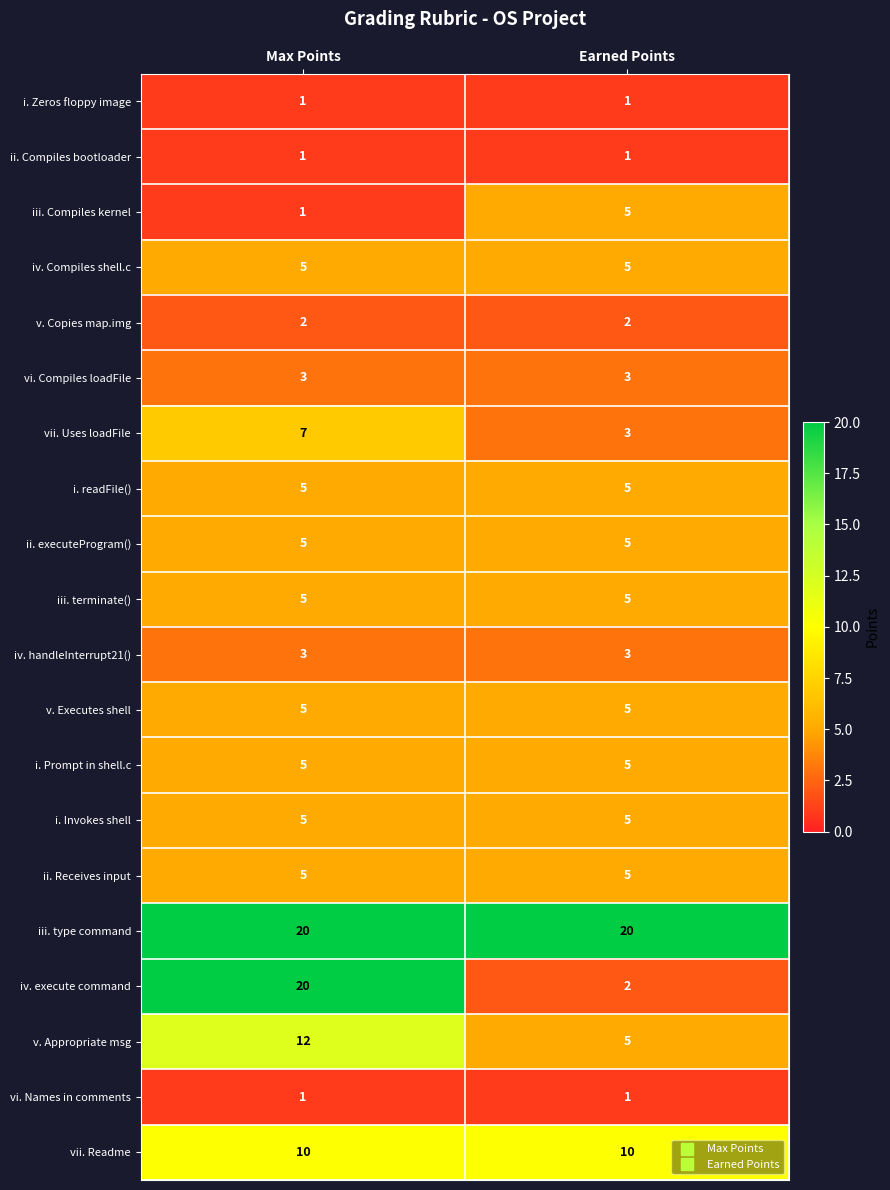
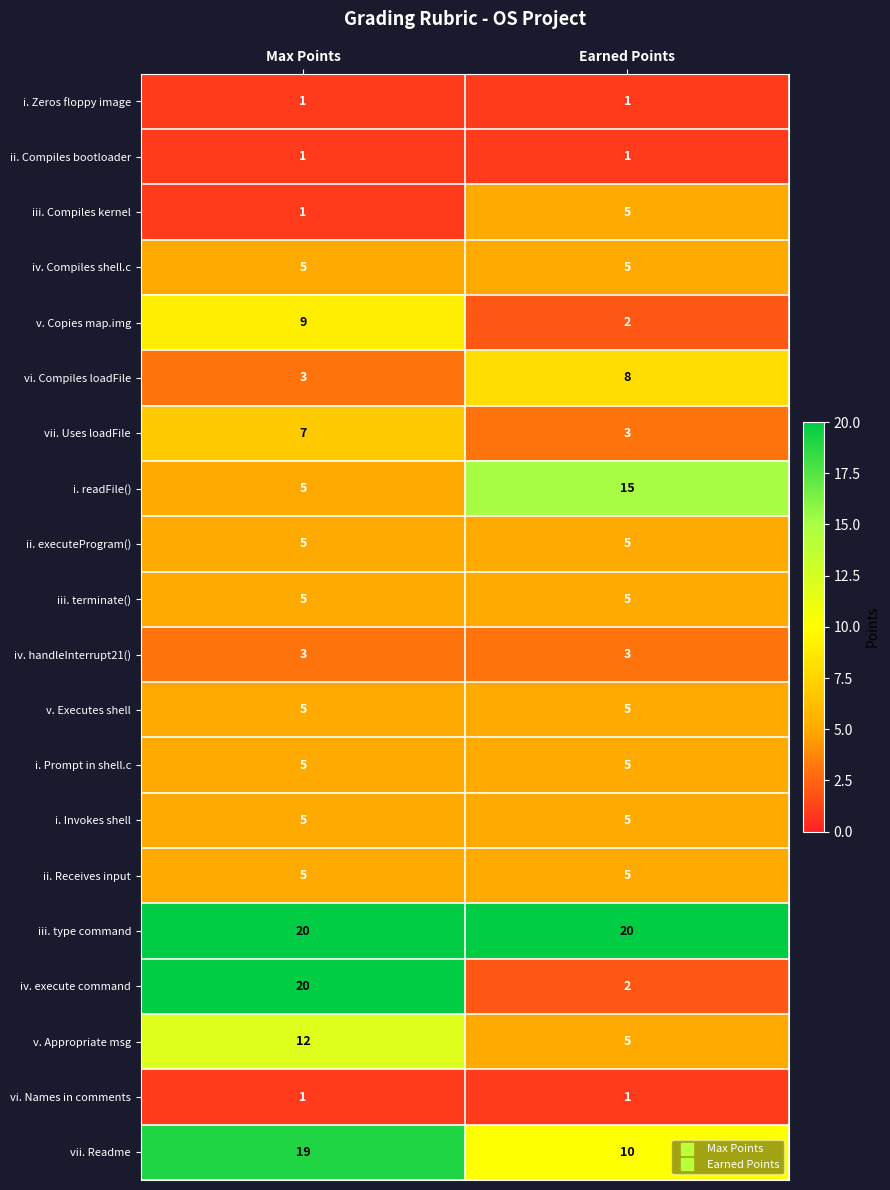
  {
    "i. Zeros floppy image": {
      "Max Points": 1,
      "Earned Points": 1
    },
    "ii. Compiles bootloader": {
      "Max Points": 1,
      "Earned Points": 1
    },
    "iii. Compiles kernel": {
      "Max Points": 1,
      "Earned Points": 5
    },
    "iv. Compiles shell.c": {
      "Max Points": 5,
      "Earned Points": 5
    },
    "v. Copies map.img": {
-     "Max Points": 2,
+     "Max Points": 9,
      "Earned Points": 2
    },
    "vi. Compiles loadFile": {
      "Max Points": 3,
-     "Earned Points": 3
+     "Earned Points": 8
    },
    "vii. Uses loadFile": {
      "Max Points": 7,
      "Earned Points": 3
    },
    "i. readFile()": {
      "Max Points": 5,
-     "Earned Points": 5
+     "Earned Points": 15
    },
    "ii. executeProgram()": {
      "Max Points": 5,
      "Earned Points": 5
    },
    "iii. terminate()": {
      "Max Points": 5,
      "Earned Points": 5
    },
    "iv. handleInterrupt21()": {
      "Max Points": 3,
      "Earned Points": 3
    },
    "v. Executes shell": {
      "Max Points": 5,
      "Earned Points": 5
    },
    "i. Prompt in shell.c": {
      "Max Points": 5,
      "Earned Points": 5
    },
    "i. Invokes shell": {
      "Max Points": 5,
      "Earned Points": 5
    },
    "ii. Receives input": {
      "Max Points": 5,
      "Earned Points": 5
    },
    "iii. type command": {
      "Max Points": 20,
      "Earned Points": 20
    },
    "iv. execute command": {
      "Max Points": 20,
      "Earned Points": 2
    },
    "v. Appropriate msg": {
      "Max Points": 12,
      "Earned Points": 5
    },
    "vi. Names in comments": {
      "Max Points": 1,
      "Earned Points": 1
    },
    "vii. Readme": {
-     "Max Points": 10,
+     "Max Points": 19,
      "Earned Points": 10
    }
  }
